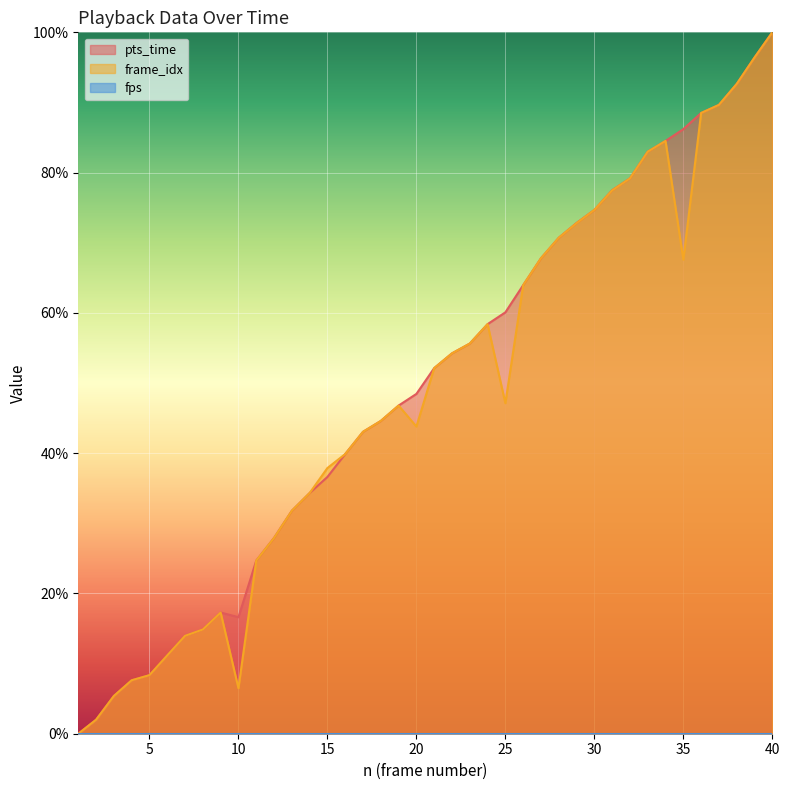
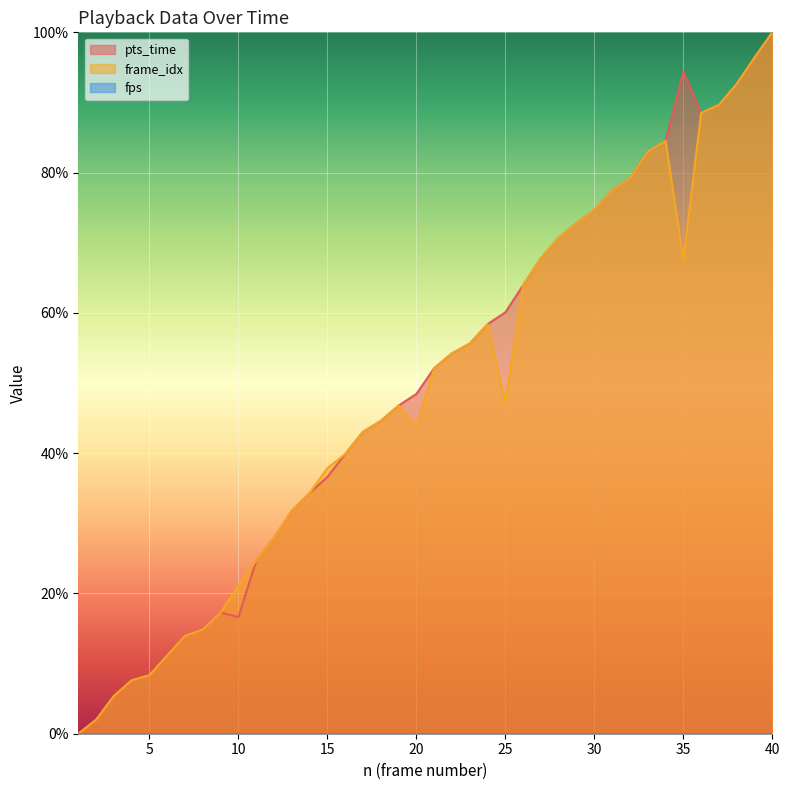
  {
    "pts_time": {
      "10": "17%",
      "15": "37%",
      "20": "48%",
      "25": "60%",
-     "35": "86%"
+     "35": "94%"
    },
    "frame_idx": {
-     "10": "6%",
+     "10": "21%",
      "15": "38%",
      "20": "44%",
      "25": "47%",
      "35": "68%"
    },
    "fps": {
      "5": "0%",
      "10": "0%",
      "15": "0%",
      "20": "0%",
      "25": "0%",
      "30": "0%",
      "35": "0%",
      "40": "0%"
    }
  }
